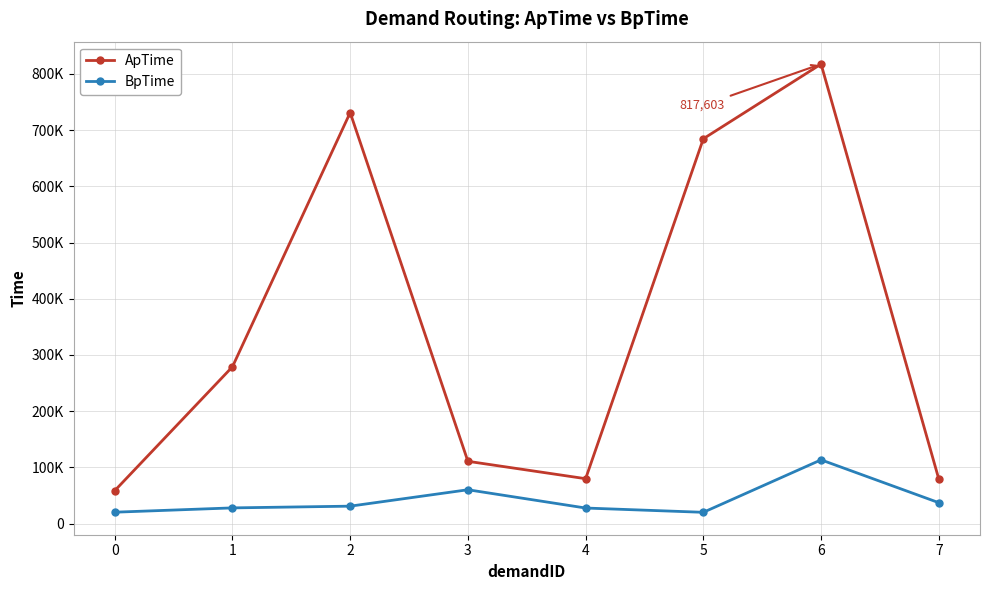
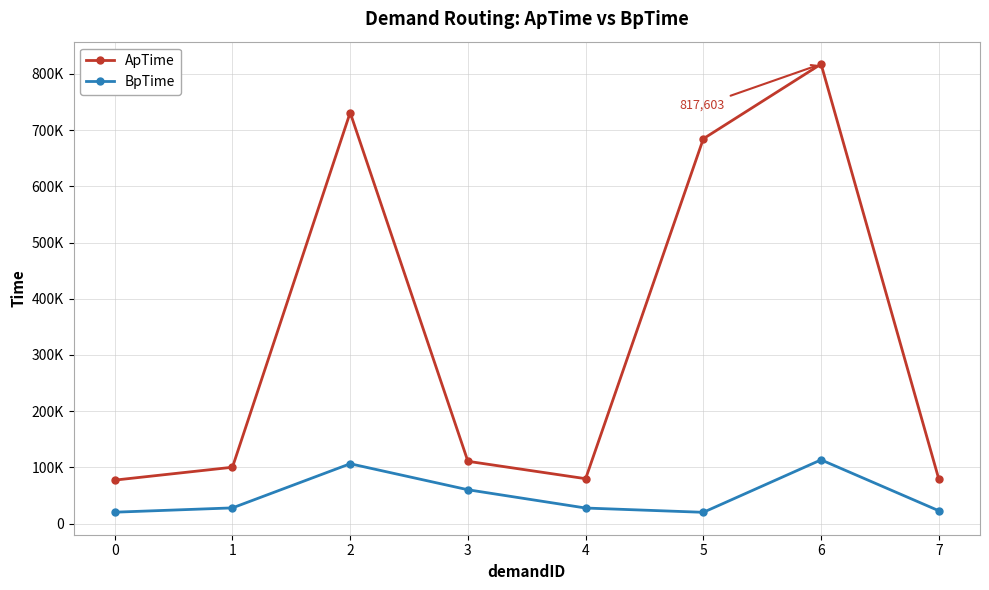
  {
    "ApTime": {
-     "0": 60000,
-     "1": 280000,
+     "0": 80000,
+     "1": 100000,
      "2": 730000,
      "3": 110000,
      "4": 80000,
      "5": 680000,
      "7": 80000
    },
    "BpTime": {
      "0": 20000,
      "1": 30000,
-     "2": 30000,
+     "2": 110000,
      "3": 60000,
      "4": 30000,
      "5": 20000,
      "6": 110000,
-     "7": 40000
+     "7": 20000
    }
  }
